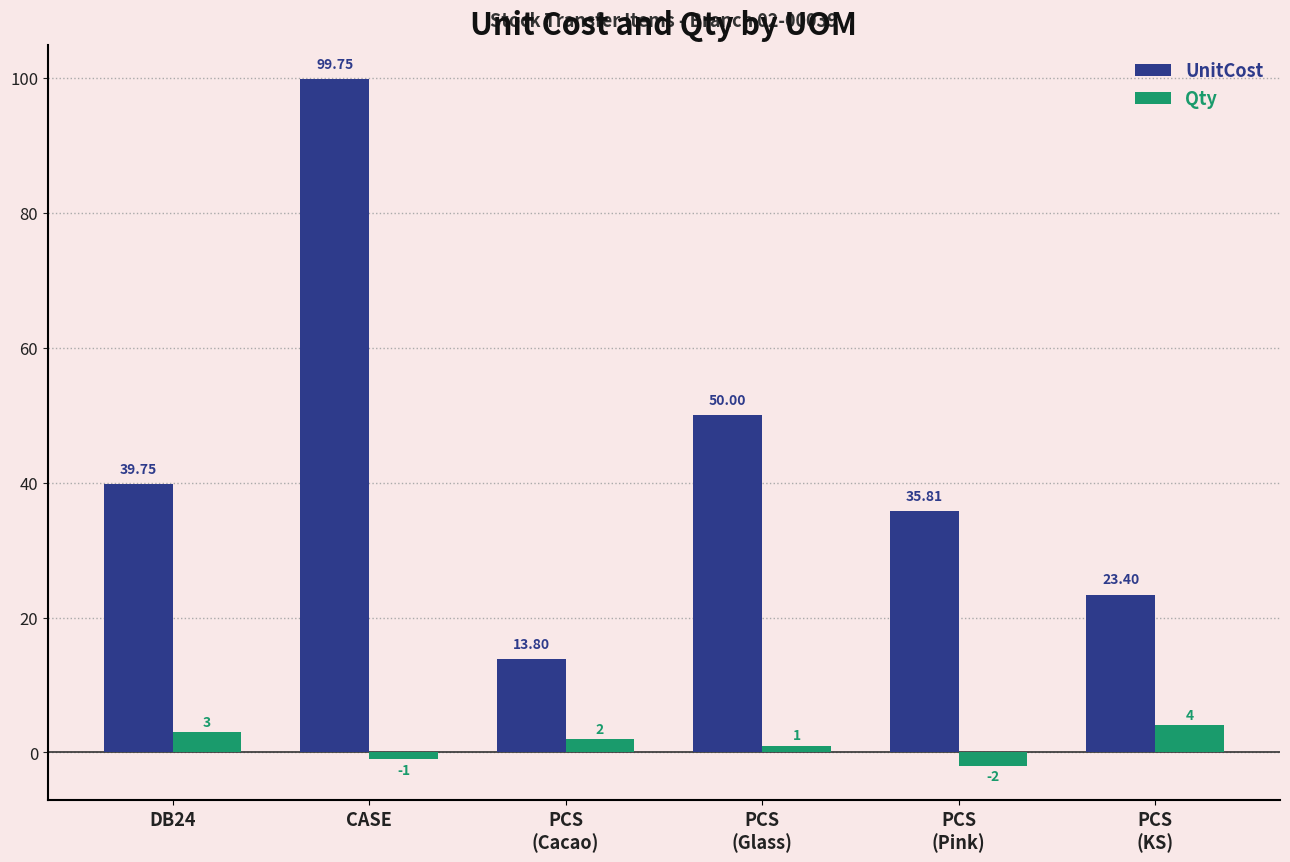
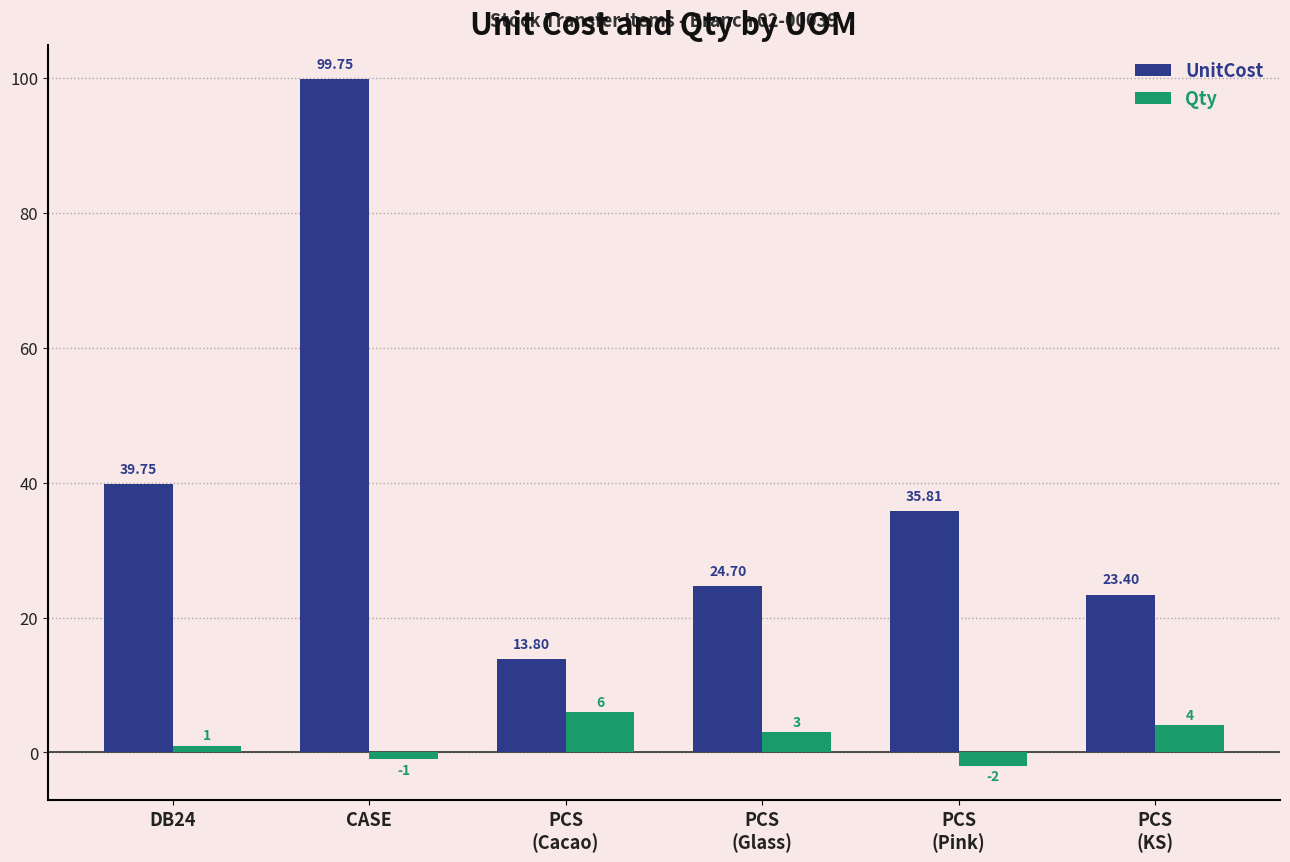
  {
    "UnitCost": {
      "DB24": 39.75,
      "CASE": 99.75,
      "PCS (Cacao)": 13.80,
-     "PCS (Glass)": 50.00,
+     "PCS (Glass)": 24.70,
      "PCS (Pink)": 35.81,
      "PCS (KS)": 23.40
    },
    "Qty": {
-     "DB24": 3,
+     "DB24": 1,
      "CASE": -1,
-     "PCS (Cacao)": 2,
-     "PCS (Glass)": 1,
+     "PCS (Cacao)": 6,
+     "PCS (Glass)": 3,
      "PCS (Pink)": -2,
      "PCS (KS)": 4
    }
  }
